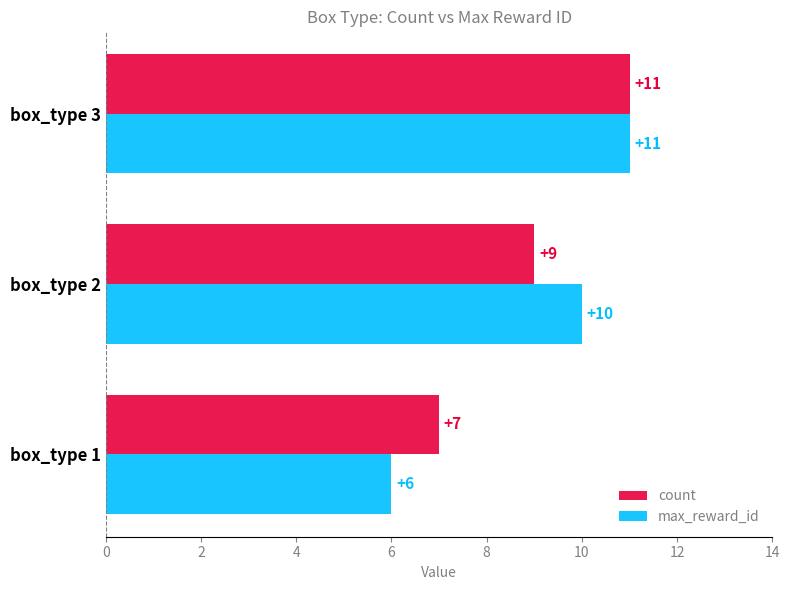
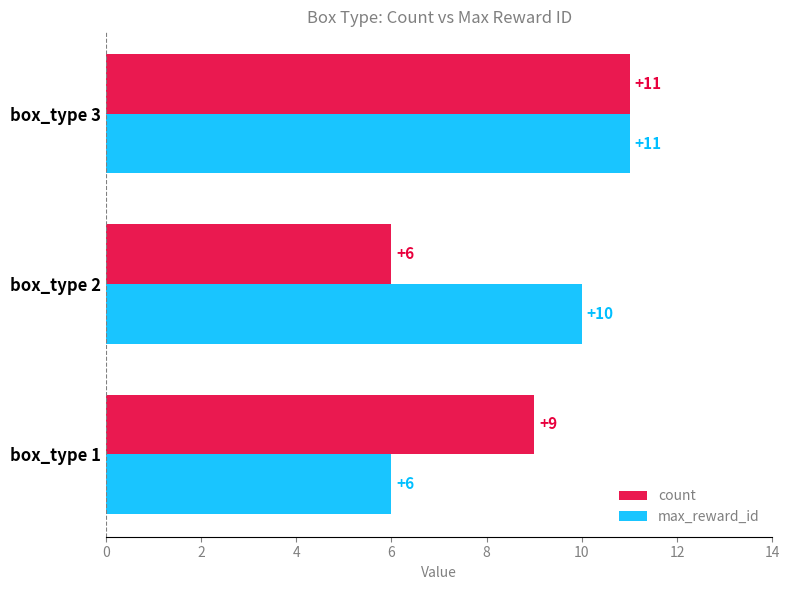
  {
    "count": {
      "box_type 3": "+11",
-     "box_type 2": "+9",
-     "box_type 1": "+7"
+     "box_type 2": "+6",
+     "box_type 1": "+9"
    },
    "max_reward_id": {
      "box_type 3": "+11",
      "box_type 2": "+10",
      "box_type 1": "+6"
    }
  }
